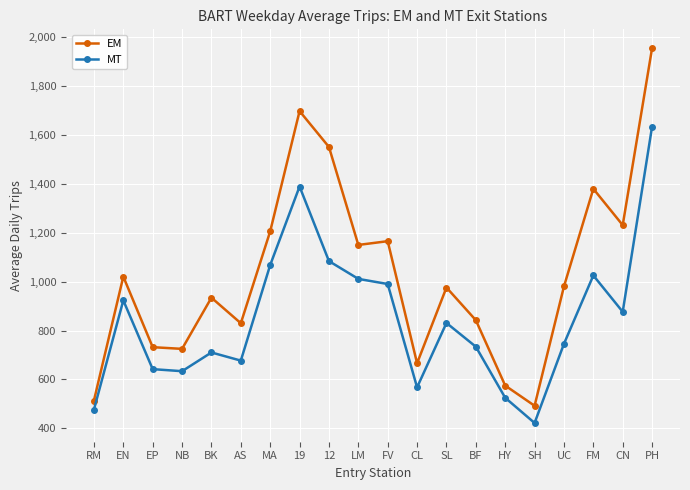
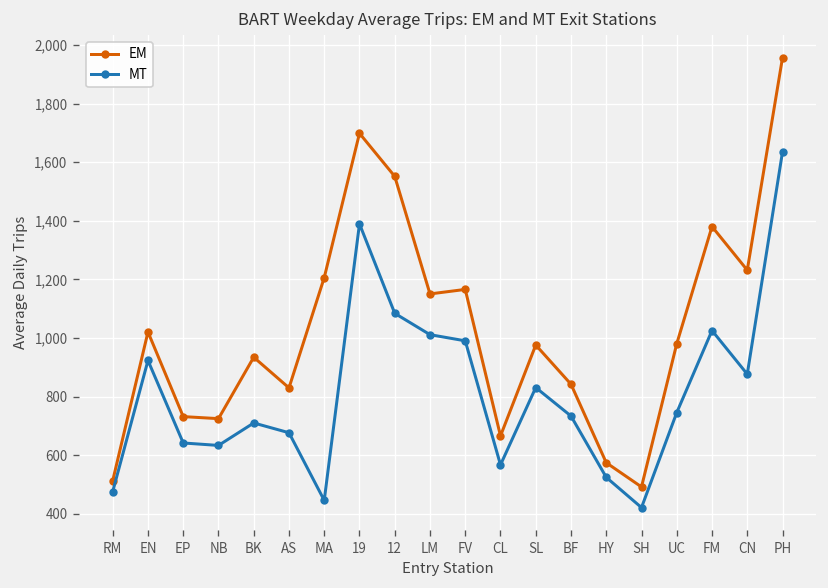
  {
    "EM": {
      "RM": "510",
      "EN": "1,020",
      "EP": "730",
      "NB": "720",
      "BK": "930",
      "AS": "830",
      "MA": "1,210",
      "19": "1,700",
      "12": "1,550",
      "LM": "1,150",
      "FV": "1,170",
      "CL": "670",
      "SL": "980",
      "BF": "840",
      "HY": "570",
      "SH": "490",
      "UC": "980",
      "FM": "1,380",
      "CN": "1,230",
      "PH": "1,960"
    },
    "MT": {
      "RM": "480",
      "EN": "920",
      "EP": "640",
      "NB": "630",
      "BK": "710",
      "AS": "680",
-     "MA": "1,070",
+     "MA": "450",
      "19": "1,390",
      "12": "1,080",
      "LM": "1,010",
      "FV": "990",
      "CL": "570",
      "SL": "830",
      "BF": "730",
      "HY": "520",
      "SH": "420",
      "UC": "750",
      "FM": "1,030",
      "CN": "880",
      "PH": "1,640"
    }
  }
